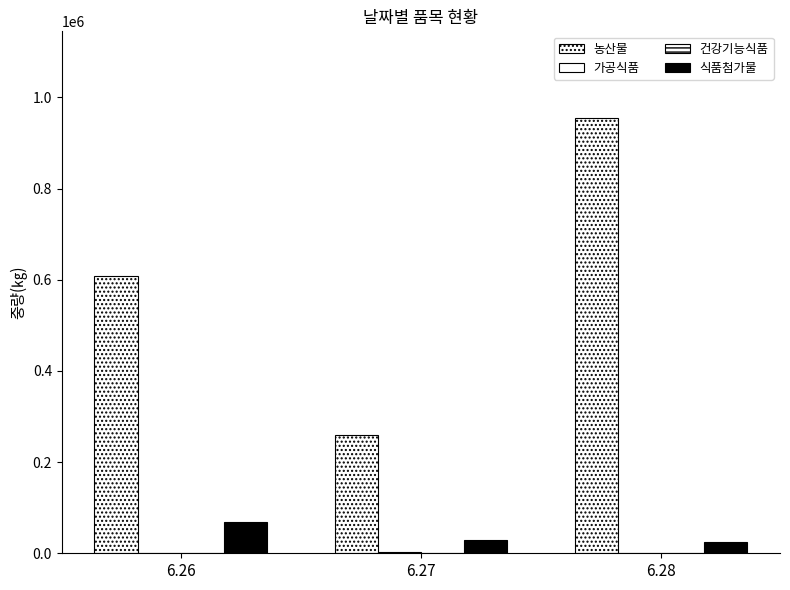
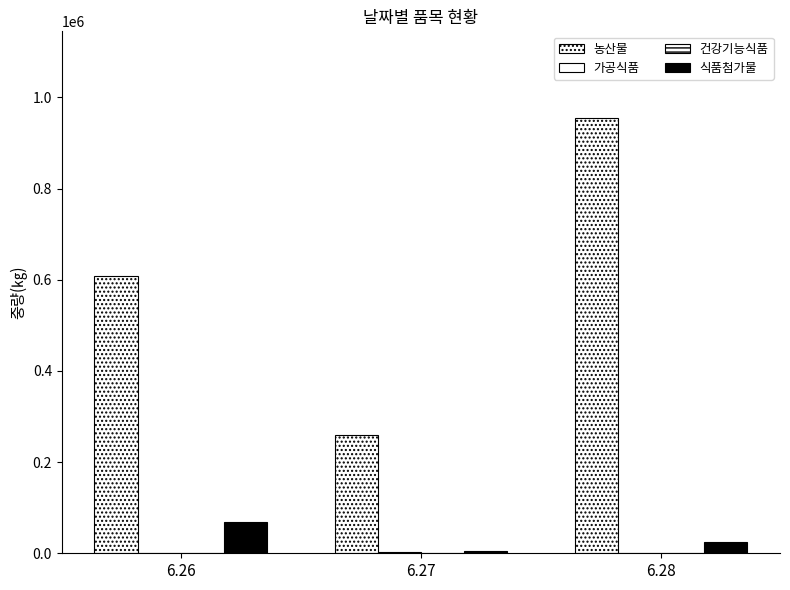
  {
    "식품첨가물": {
      "6.26": 70000,
-     "6.27": 30000,
+     "6.27": 10000,
      "6.28": 30000
    }
  }
